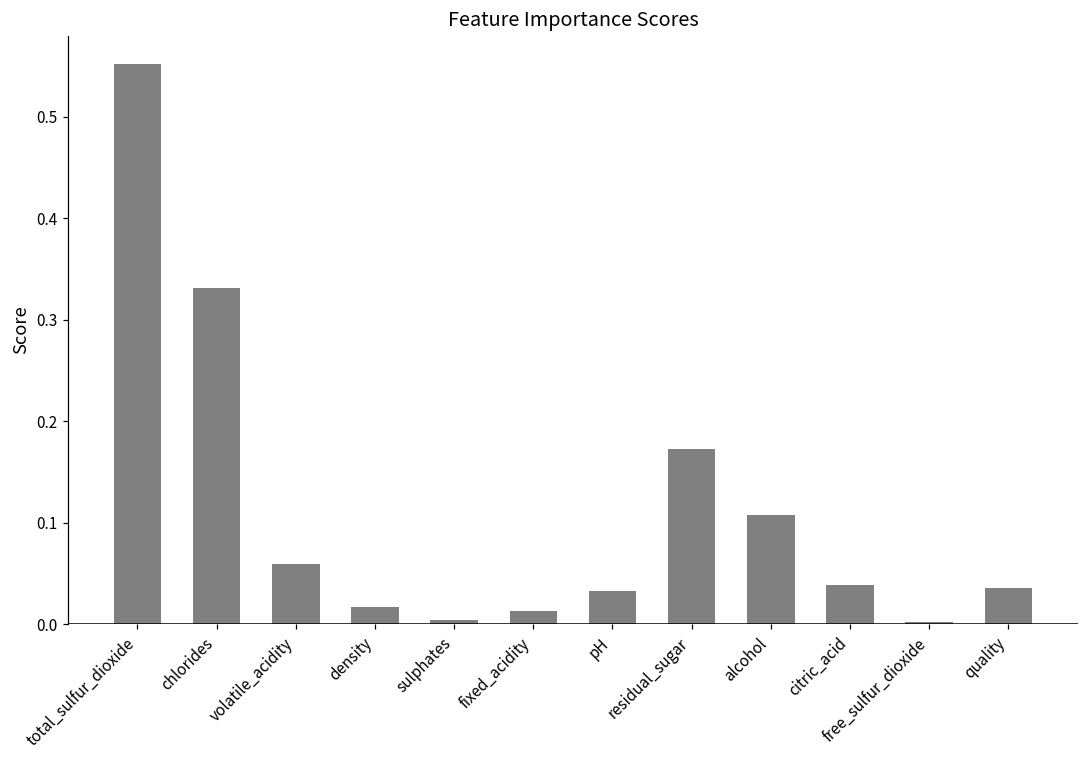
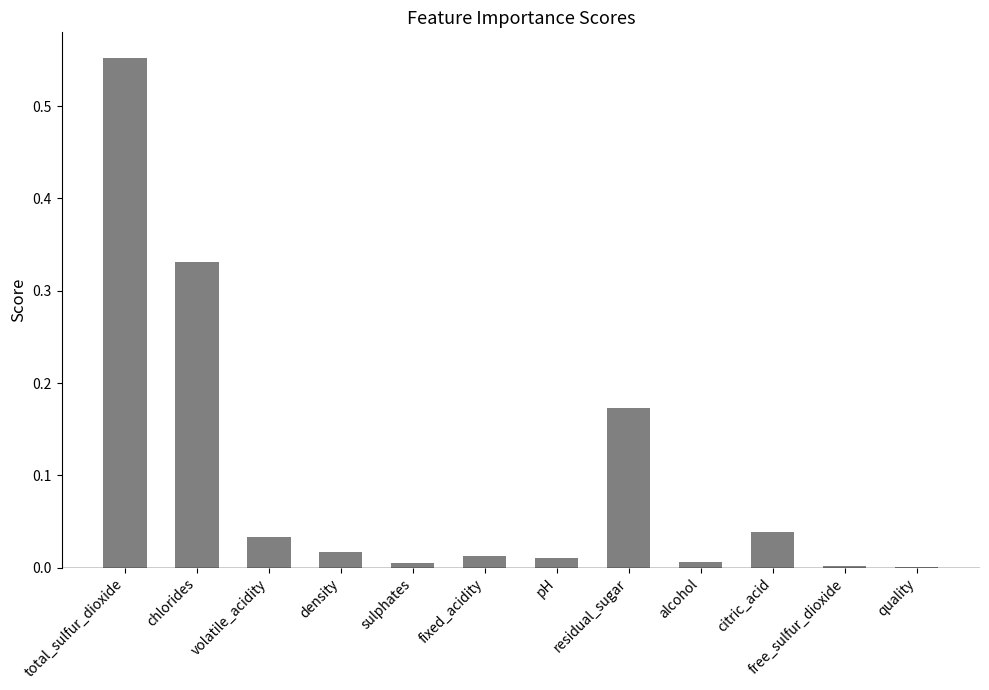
  {
    "total_sulfur_dioxide": 0.55,
    "chlorides": 0.33,
-   "volatile_acidity": 0.06,
+   "volatile_acidity": 0.03,
    "density": 0.02,
    "sulphates": 0.00,
    "fixed_acidity": 0.01,
-   "pH": 0.03,
+   "pH": 0.01,
    "residual_sugar": 0.17,
-   "alcohol": 0.11,
+   "alcohol": 0.01,
    "citric_acid": 0.04,
-   "quality": 0.04
+   "quality": 0.00
  }
